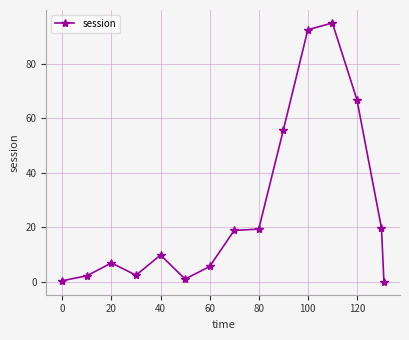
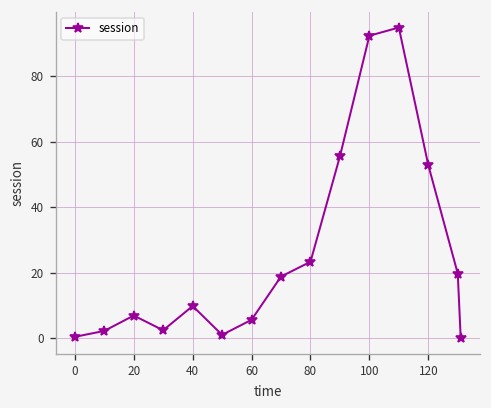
  {
    "0": 1,
    "20": 7,
    "40": 10,
    "60": 6,
-   "80": 19,
+   "80": 23,
    "100": 92,
-   "120": 67
+   "120": 53
  }
